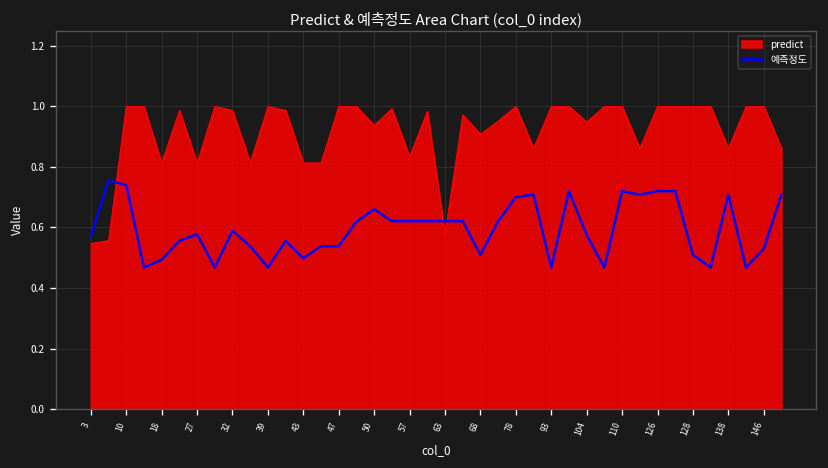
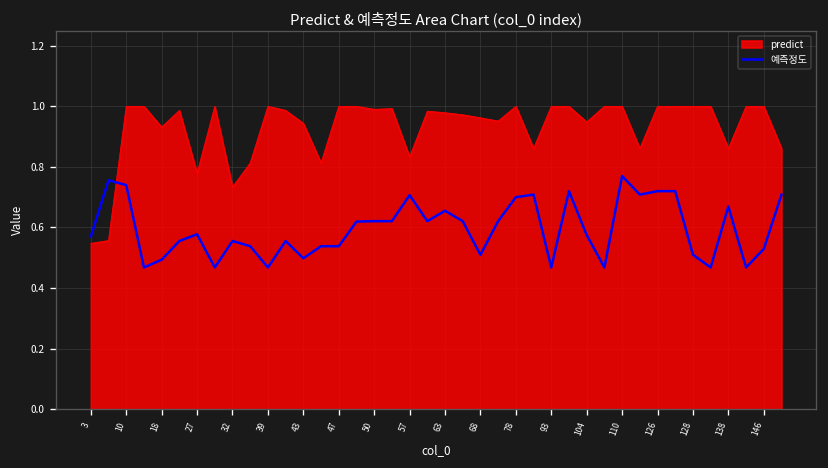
  {
    "predict": {
      "3": 0.55,
      "10": 1.00,
-     "18": 0.81,
-     "27": 0.81,
-     "32": 0.99,
+     "18": 0.93,
+     "27": 0.78,
+     "32": 0.73,
      "39": 1.00,
-     "43": 0.81,
+     "43": 0.94,
      "47": 1.00,
-     "50": 0.94,
+     "50": 0.99,
      "57": 0.83,
-     "63": 0.58,
-     "68": 0.91,
+     "63": 0.98,
+     "68": 0.96,
      "78": 1.00,
      "93": 1.00,
      "104": 0.95,
      "110": 1.00,
      "126": 1.00,
      "128": 1.00,
      "138": 0.86,
      "146": 1.00
    },
    "예측정도": {
      "3": 0.57,
      "10": 0.74,
      "18": 0.49,
      "27": 0.58,
-     "32": 0.59,
+     "32": 0.56,
      "39": 0.47,
      "43": 0.50,
      "47": 0.54,
-     "50": 0.66,
-     "57": 0.62,
-     "63": 0.62,
+     "50": 0.62,
+     "57": 0.71,
+     "63": 0.66,
      "68": 0.51,
      "78": 0.70,
      "93": 0.47,
      "104": 0.58,
-     "110": 0.72,
+     "110": 0.77,
      "126": 0.72,
      "128": 0.51,
-     "138": 0.71,
+     "138": 0.67,
      "146": 0.53
    }
  }
